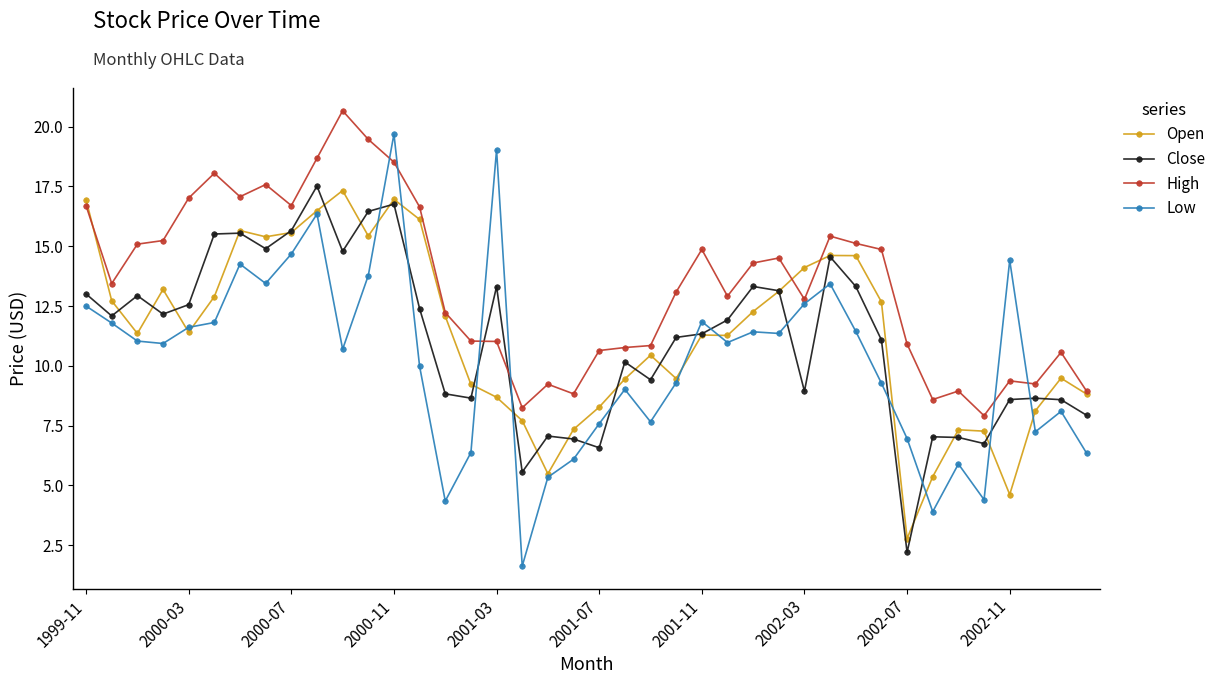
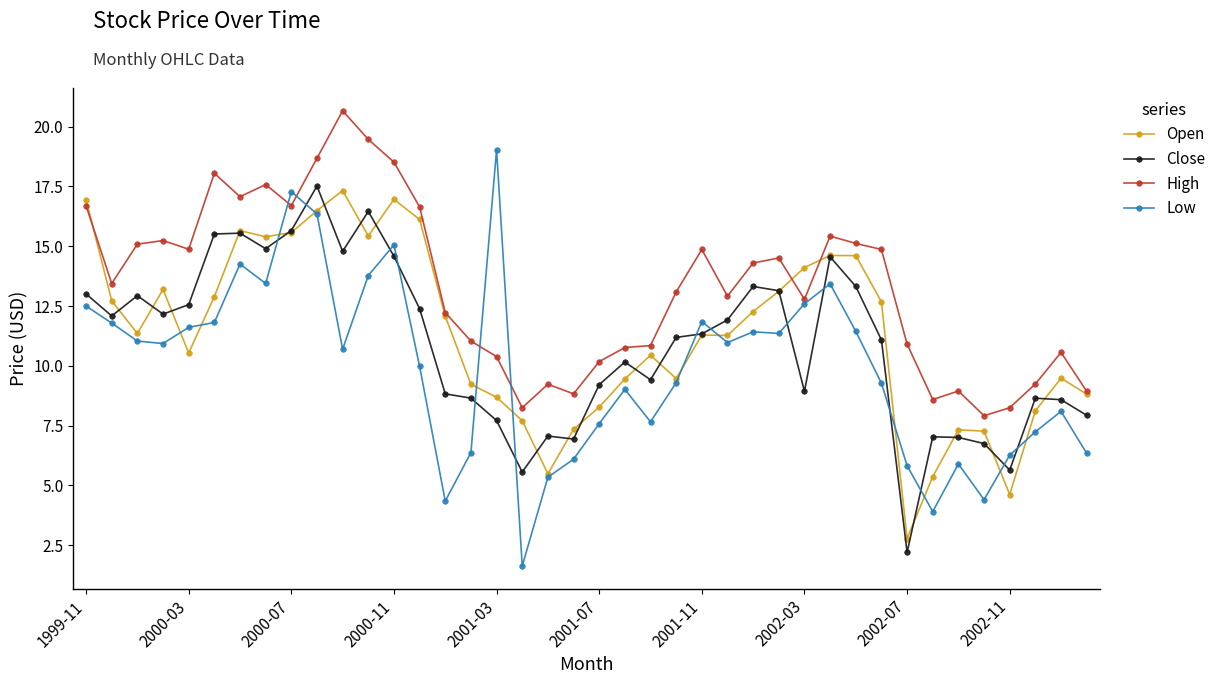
  {
    "Open": {
      "1999-11": 16.9,
-     "2000-03": 11.4,
+     "2000-03": 10.5,
      "2000-11": 17.0,
      "2001-03": 8.7,
      "2001-07": 8.3,
      "2002-03": 14.1,
      "2002-07": 2.8,
      "2002-11": 4.6
    },
    "Close": {
      "1999-11": 13.0,
      "2000-03": 12.6,
-     "2000-11": 16.8,
-     "2001-03": 13.3,
-     "2001-07": 6.6,
+     "2000-11": 14.6,
+     "2001-03": 7.7,
+     "2001-07": 9.2,
      "2002-03": 8.9,
      "2002-07": 2.2,
-     "2002-11": 8.6
+     "2002-11": 5.6
    },
    "High": {
      "1999-11": 16.7,
-     "2000-03": 17.0,
+     "2000-03": 14.9,
      "2000-07": 16.7,
      "2000-11": 18.5,
-     "2001-03": 11.0,
-     "2001-07": 10.6,
+     "2001-03": 10.4,
+     "2001-07": 10.2,
      "2001-11": 14.9,
      "2002-03": 12.8,
      "2002-07": 10.9,
-     "2002-11": 9.4
+     "2002-11": 8.2
    },
    "Low": {
      "1999-11": 12.5,
      "2000-03": 11.6,
-     "2000-07": 14.7,
-     "2000-11": 19.7,
+     "2000-07": 17.3,
+     "2000-11": 15.1,
      "2001-03": 19.0,
      "2001-07": 7.6,
      "2001-11": 11.9,
      "2002-03": 12.6,
-     "2002-07": 7.0,
-     "2002-11": 14.4
+     "2002-07": 5.8,
+     "2002-11": 6.3
    }
  }
